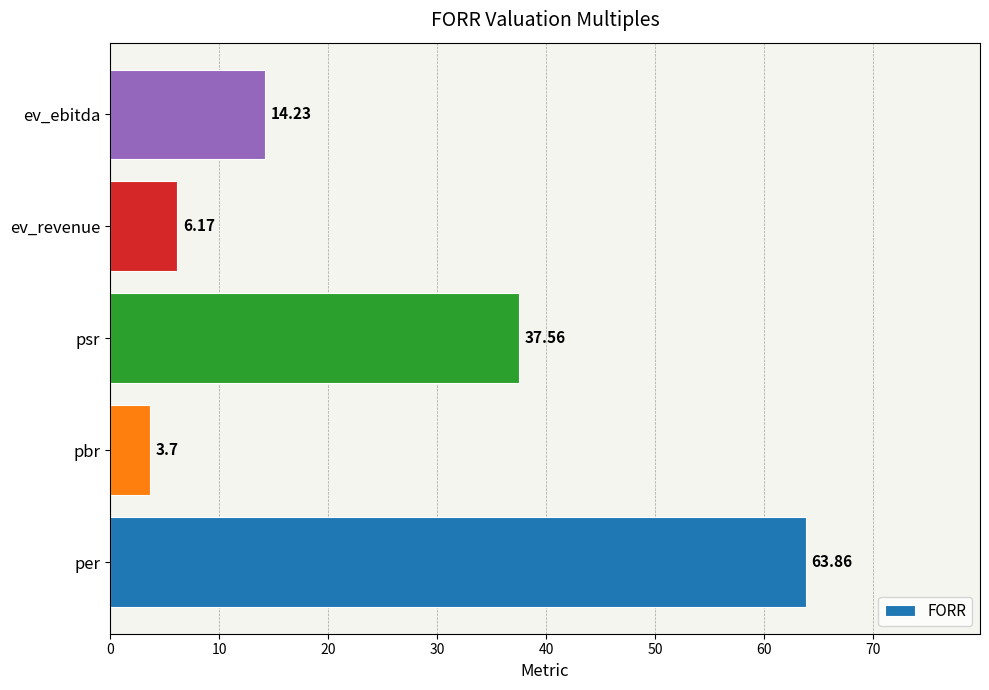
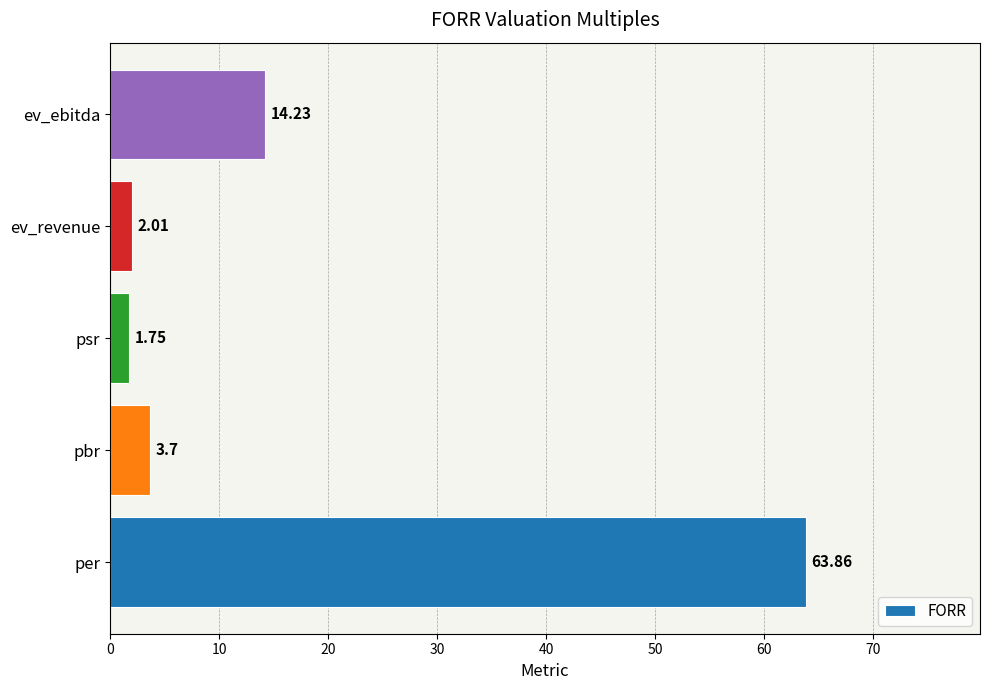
  {
    "ev_ebitda": 14.23,
-   "ev_revenue": 6.17,
-   "psr": 37.56,
+   "ev_revenue": 2.01,
+   "psr": 1.75,
    "pbr": 3.7,
    "per": 63.86
  }
